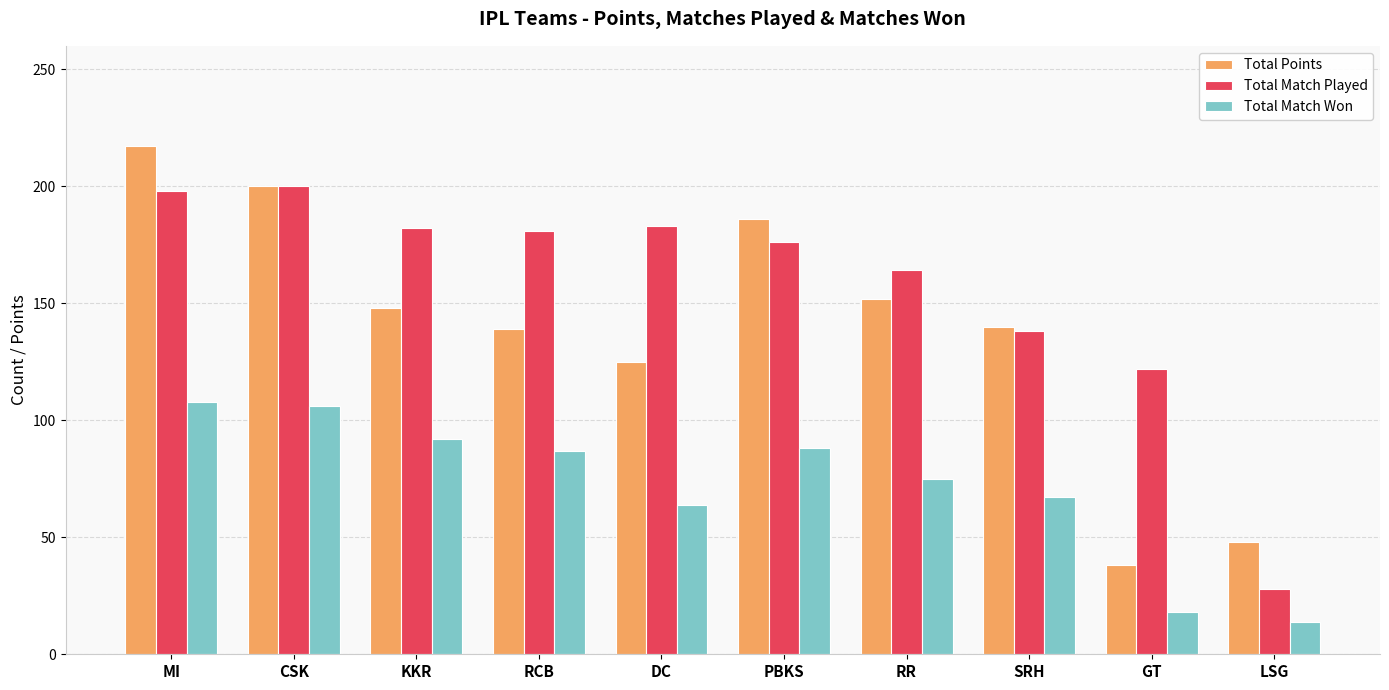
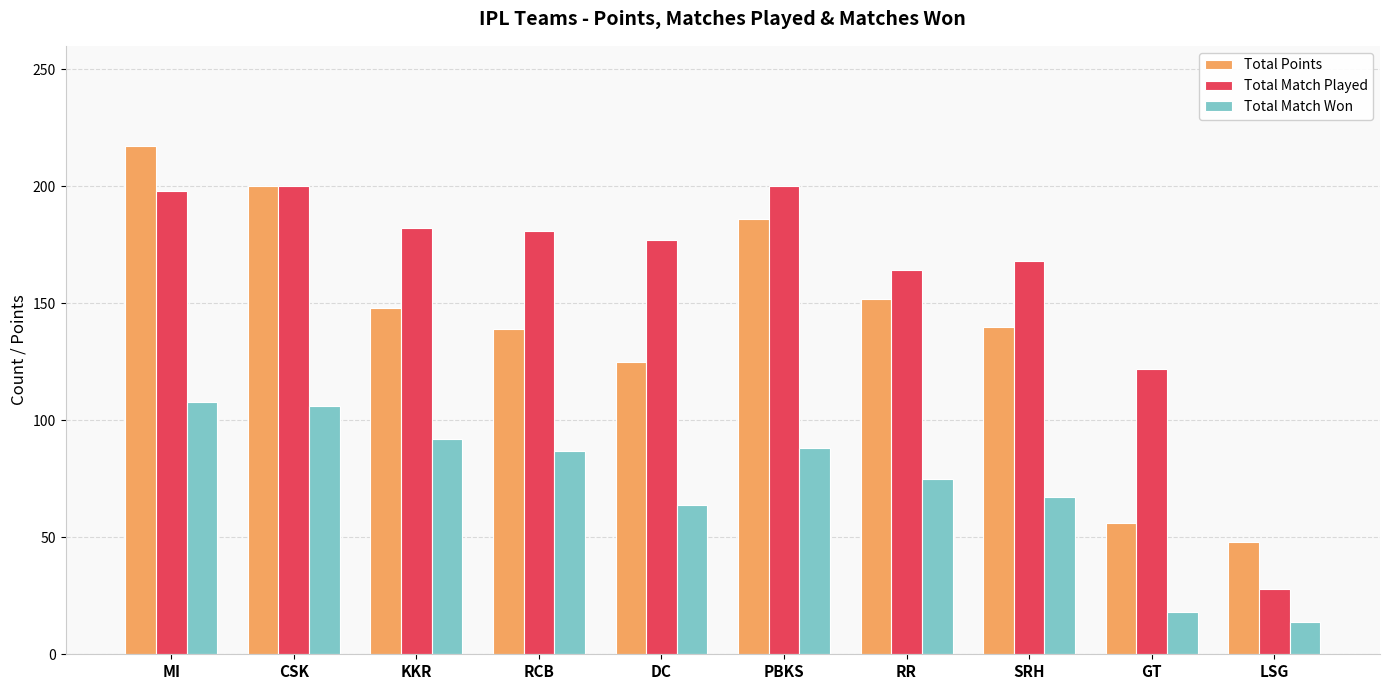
  {
    "Total Points": {
      "MI": 217,
      "CSK": 200,
      "KKR": 148,
      "RCB": 139,
      "DC": 125,
      "PBKS": 186,
      "RR": 152,
      "SRH": 140,
-     "GT": 38,
+     "GT": 56,
      "LSG": 48
    },
    "Total Match Played": {
      "MI": 198,
      "CSK": 200,
      "KKR": 182,
      "RCB": 181,
-     "DC": 183,
-     "PBKS": 176,
+     "DC": 177,
+     "PBKS": 200,
      "RR": 164,
-     "SRH": 138,
+     "SRH": 168,
      "GT": 122,
      "LSG": 28
    },
    "Total Match Won": {
      "MI": 108,
      "CSK": 106,
      "KKR": 92,
      "RCB": 87,
      "DC": 64,
      "PBKS": 88,
      "RR": 75,
      "SRH": 67,
      "GT": 18,
      "LSG": 14
    }
  }
